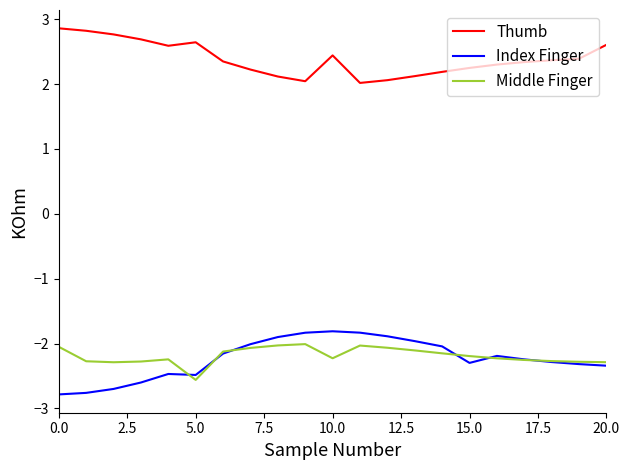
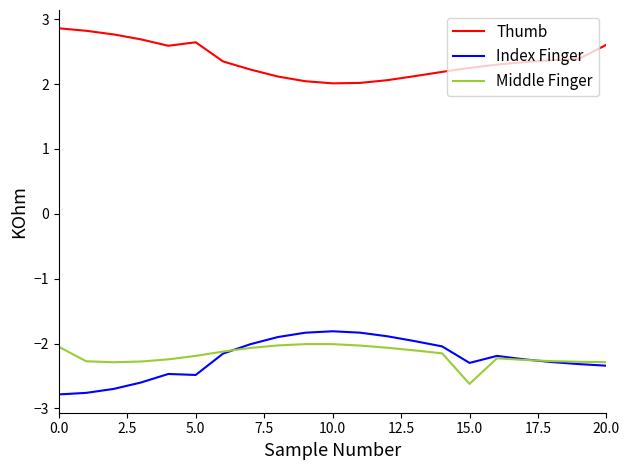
  {
    "Thumb": {
      "0.0": 2.9,
      "5.0": 2.6,
-     "10.0": 2.4,
+     "10.0": 2.0,
      "20.0": 2.6
    },
    "Index Finger": {
      "0.0": -2.8,
      "5.0": -2.5,
      "10.0": -1.8,
      "15.0": -2.3,
      "20.0": -2.3
    },
    "Middle Finger": {
      "0.0": -2.0,
-     "5.0": -2.6,
-     "10.0": -2.2,
-     "15.0": -2.2,
+     "5.0": -2.2,
+     "10.0": -2.0,
+     "15.0": -2.6,
      "20.0": -2.3
    }
  }
